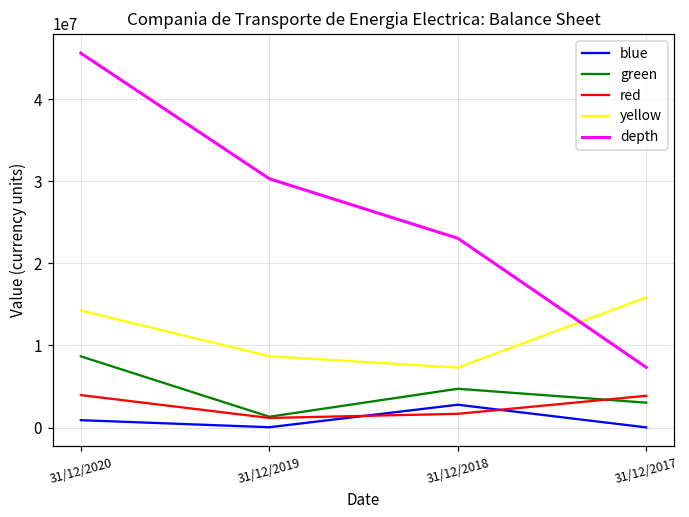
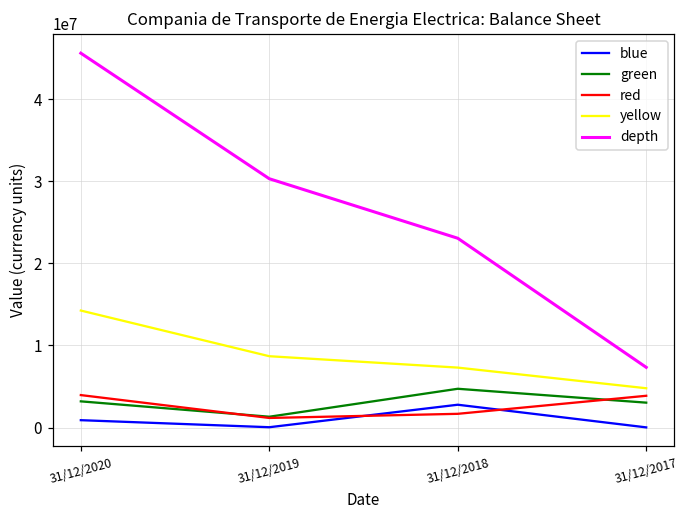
  {
    "blue": {
      "31/12/2020": 1000000,
      "31/12/2019": 0,
      "31/12/2018": 3000000,
      "31/12/2017": 0
    },
    "green": {
-     "31/12/2020": 9000000,
+     "31/12/2020": 3000000,
      "31/12/2018": 5000000,
      "31/12/2017": 3000000
    },
    "red": {
      "31/12/2020": 4000000,
      "31/12/2018": 2000000,
      "31/12/2017": 4000000
    },
    "yellow": {
      "31/12/2020": 14000000,
      "31/12/2019": 9000000,
      "31/12/2018": 7000000,
-     "31/12/2017": 16000000
+     "31/12/2017": 5000000
    },
    "depth": {
      "31/12/2020": 46000000,
      "31/12/2019": 30000000,
      "31/12/2018": 23000000,
      "31/12/2017": 7000000
    }
  }
